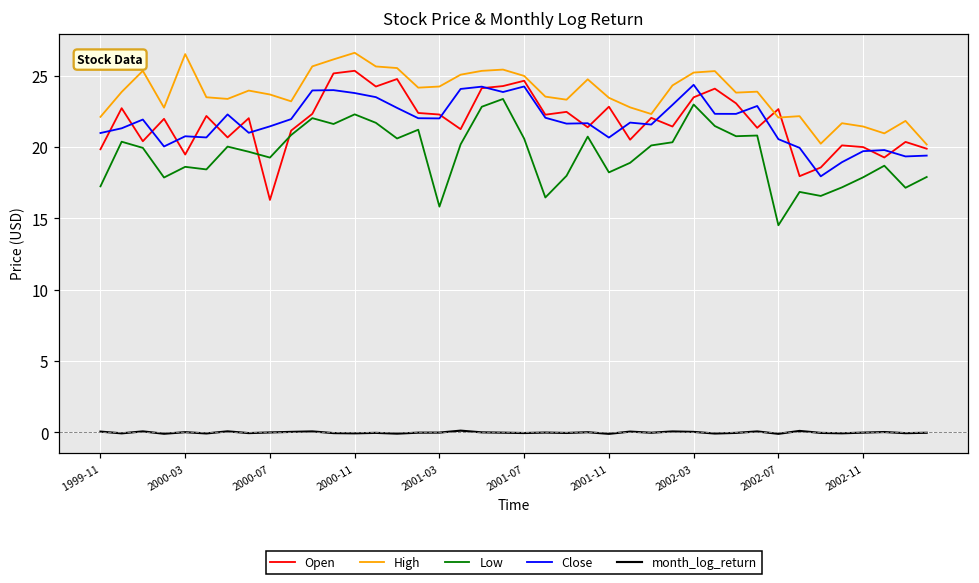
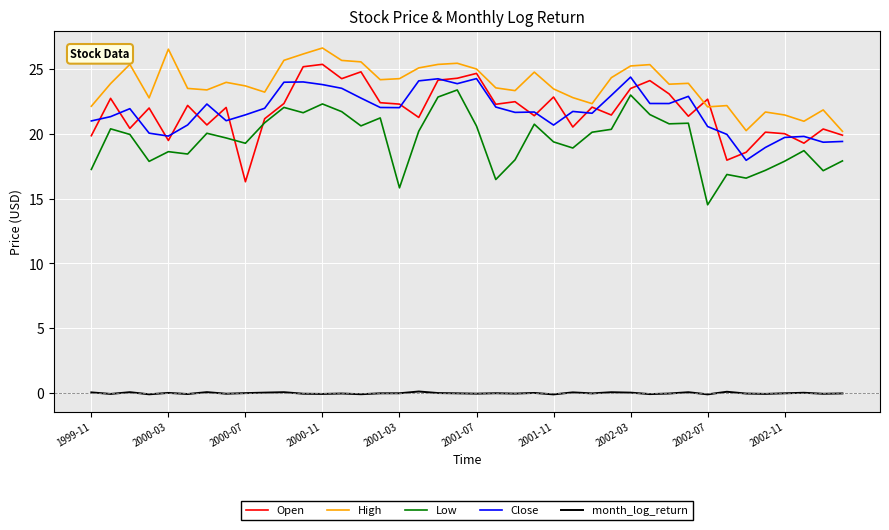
  {
    "Open": {
      "1999-11": 19.9,
      "2000-03": 19.5,
      "2000-07": 16.3,
      "2000-11": 25.4,
      "2001-03": 22.3,
      "2001-07": 24.7,
      "2001-11": 22.8,
      "2002-03": 23.5,
      "2002-07": 22.7,
      "2002-11": 20.0
    },
    "High": {
      "1999-11": 22.1,
      "2000-03": 26.5,
      "2000-07": 23.7,
      "2000-11": 26.6,
      "2001-03": 24.3,
      "2001-07": 25.0,
      "2001-11": 23.5,
      "2002-03": 25.2,
      "2002-07": 22.1,
      "2002-11": 21.5
    },
    "Low": {
      "1999-11": 17.3,
      "2000-03": 18.6,
      "2000-07": 19.3,
      "2000-11": 22.3,
      "2001-03": 15.8,
      "2001-07": 20.6,
-     "2001-11": 18.2,
+     "2001-11": 19.4,
      "2002-03": 23.0,
      "2002-07": 14.5,
      "2002-11": 17.9
    },
    "Close": {
      "1999-11": 21.0,
-     "2000-03": 20.8,
+     "2000-03": 19.8,
      "2000-07": 21.5,
      "2000-11": 23.8,
      "2001-03": 22.0,
      "2001-07": 24.3,
      "2001-11": 20.7,
      "2002-03": 24.4,
      "2002-07": 20.6,
      "2002-11": 19.7
    },
    "month_log_return": {
      "1999-11": 0.1,
      "2000-03": 0.0,
      "2000-07": 0.0,
      "2000-11": -0.1,
      "2001-03": 0.0,
      "2001-07": 0.0,
      "2001-11": -0.1,
      "2002-03": 0.0,
      "2002-07": -0.1,
      "2002-11": 0.0
    }
  }
